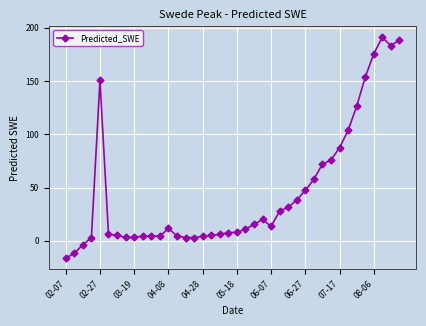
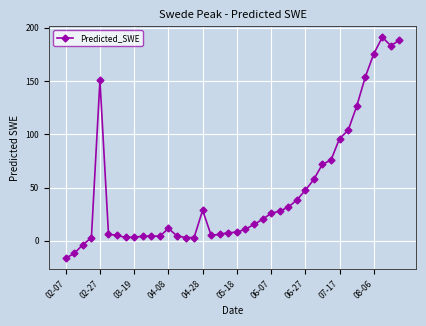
  {
    "02-07": -16,
    "02-27": 151,
    "03-19": 3,
    "04-08": 12,
-   "04-28": 4,
+   "04-28": 29,
    "05-18": 8,
-   "06-07": 14,
+   "06-07": 26,
    "06-27": 47,
-   "07-17": 87,
+   "07-17": 96,
    "08-06": 176
  }
